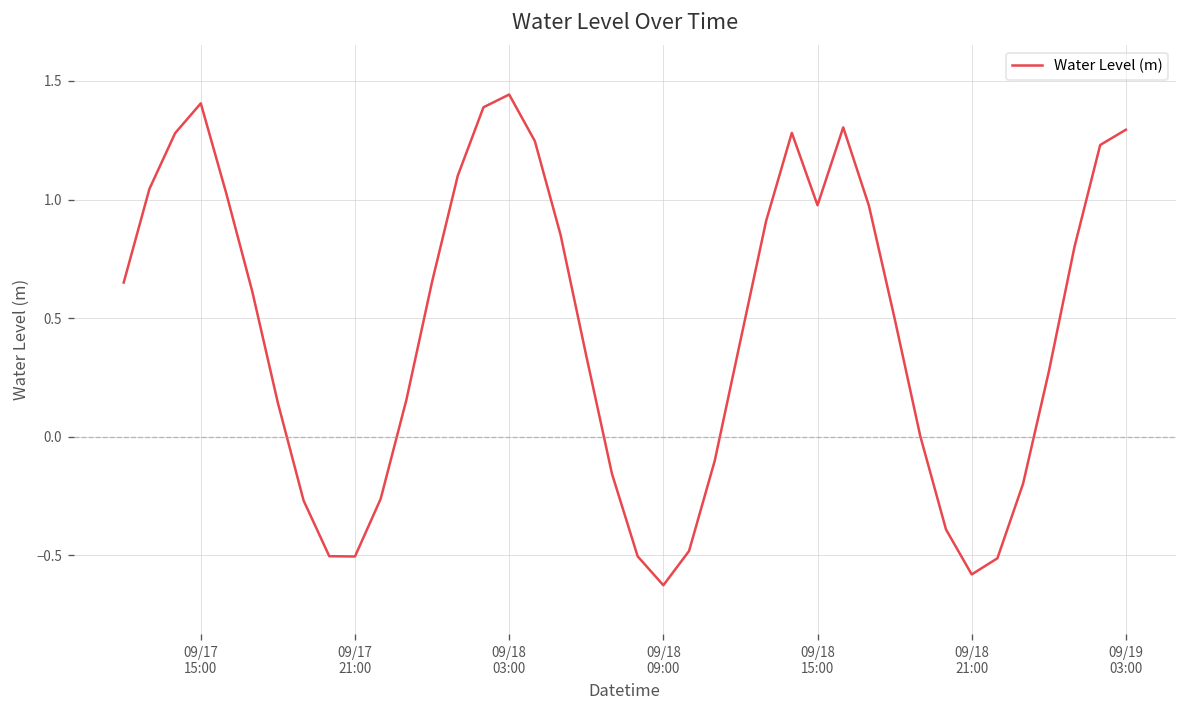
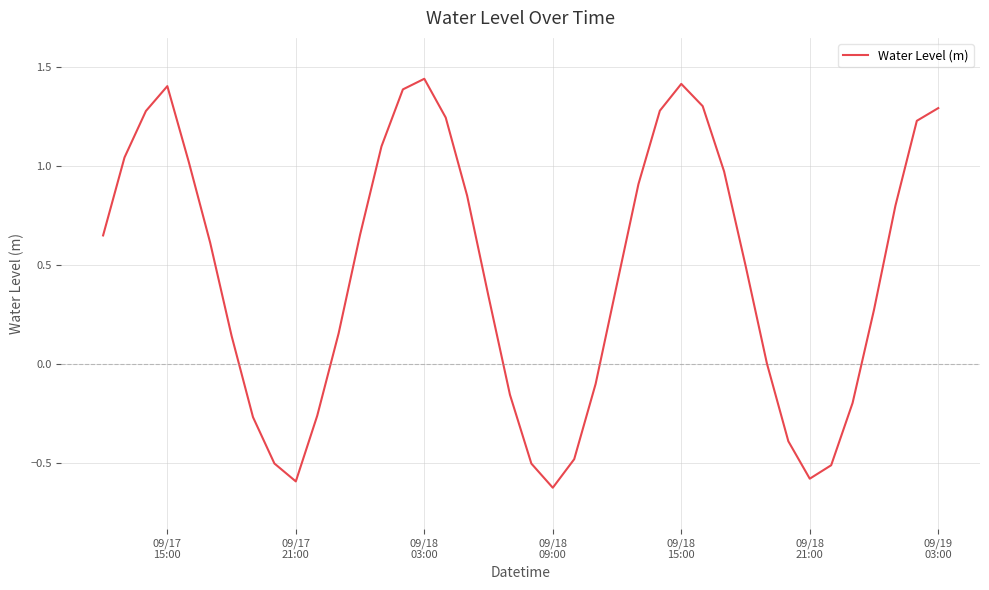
  {
    "09/17 15:00": 1.41,
-   "09/17 21:00": -0.50,
+   "09/17 21:00": -0.59,
    "09/18 03:00": 1.44,
    "09/18 09:00": -0.63,
-   "09/18 15:00": 0.98,
+   "09/18 15:00": 1.42,
    "09/18 21:00": -0.58,
    "09/19 03:00": 1.29
  }
